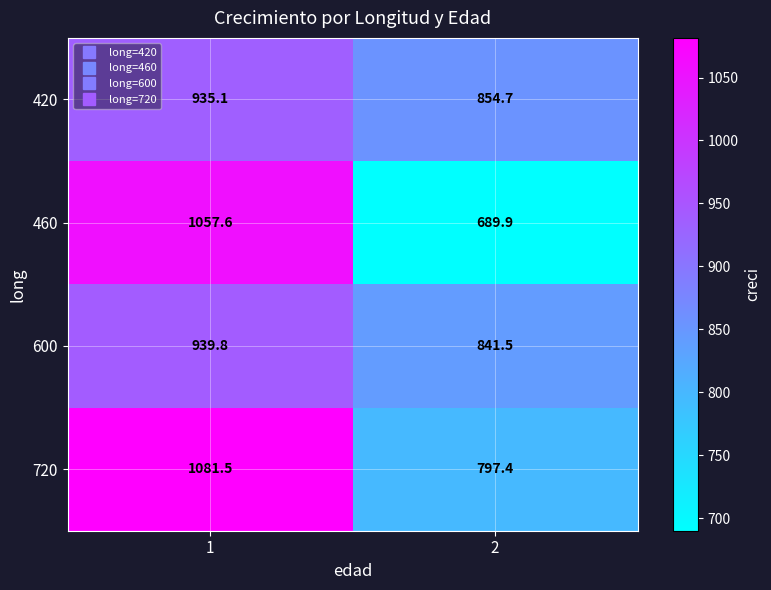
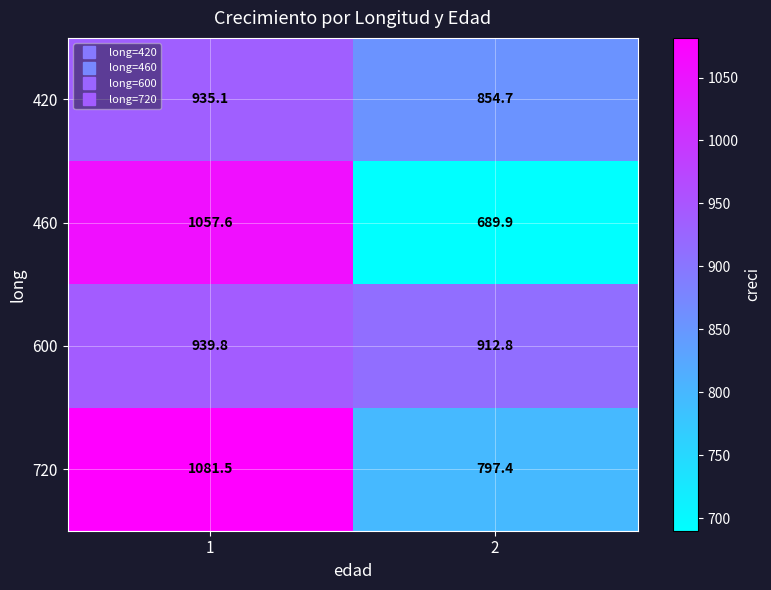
  {
    "420": {
      "1": 935.1,
      "2": 854.7
    },
    "460": {
      "1": 1057.6,
      "2": 689.9
    },
    "600": {
      "1": 939.8,
-     "2": 841.5
+     "2": 912.8
    },
    "720": {
      "1": 1081.5,
      "2": 797.4
    }
  }
